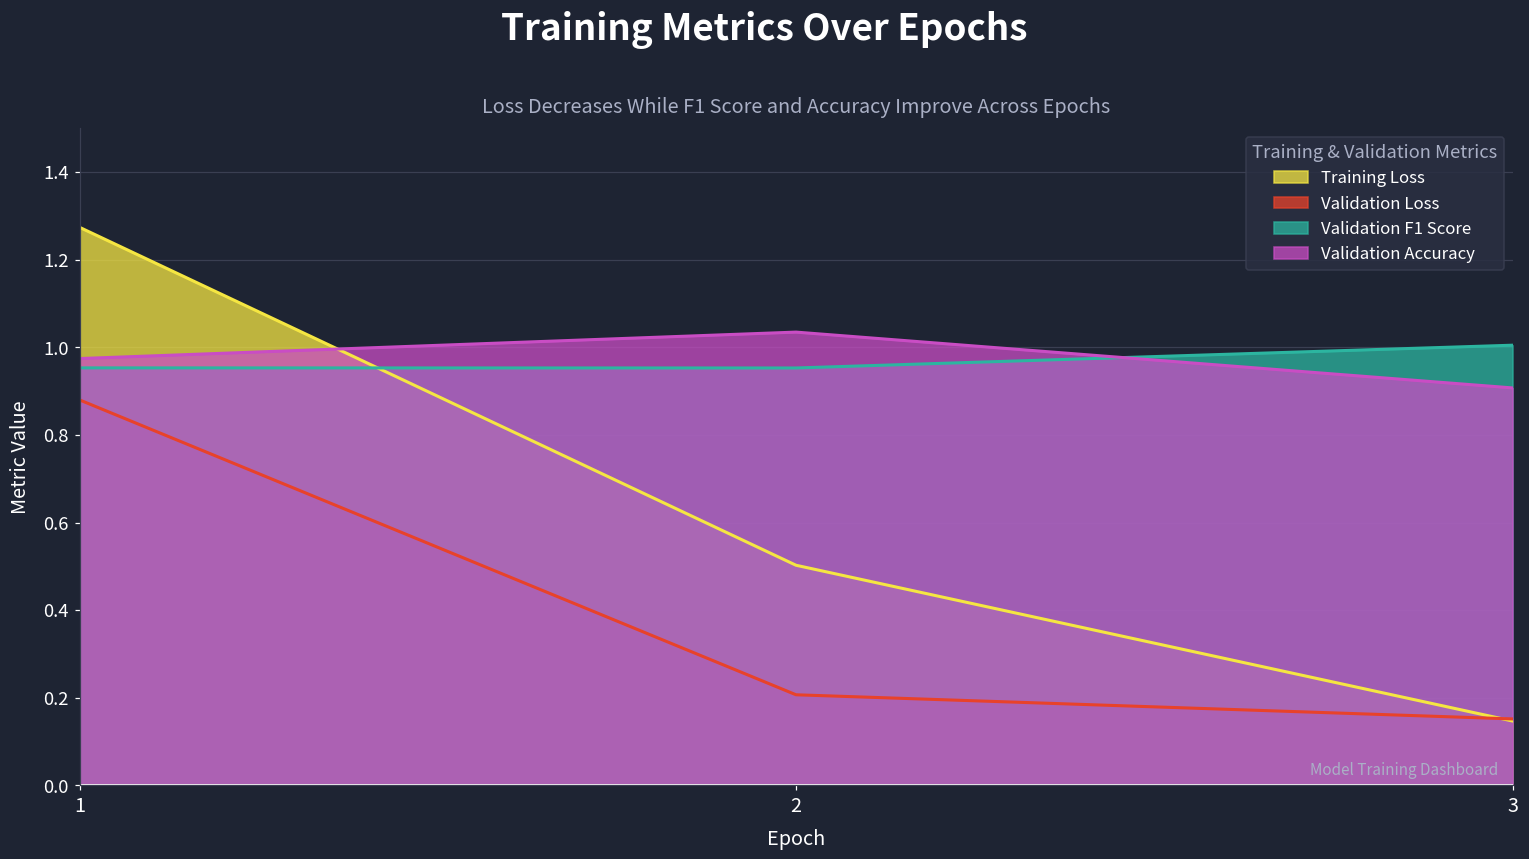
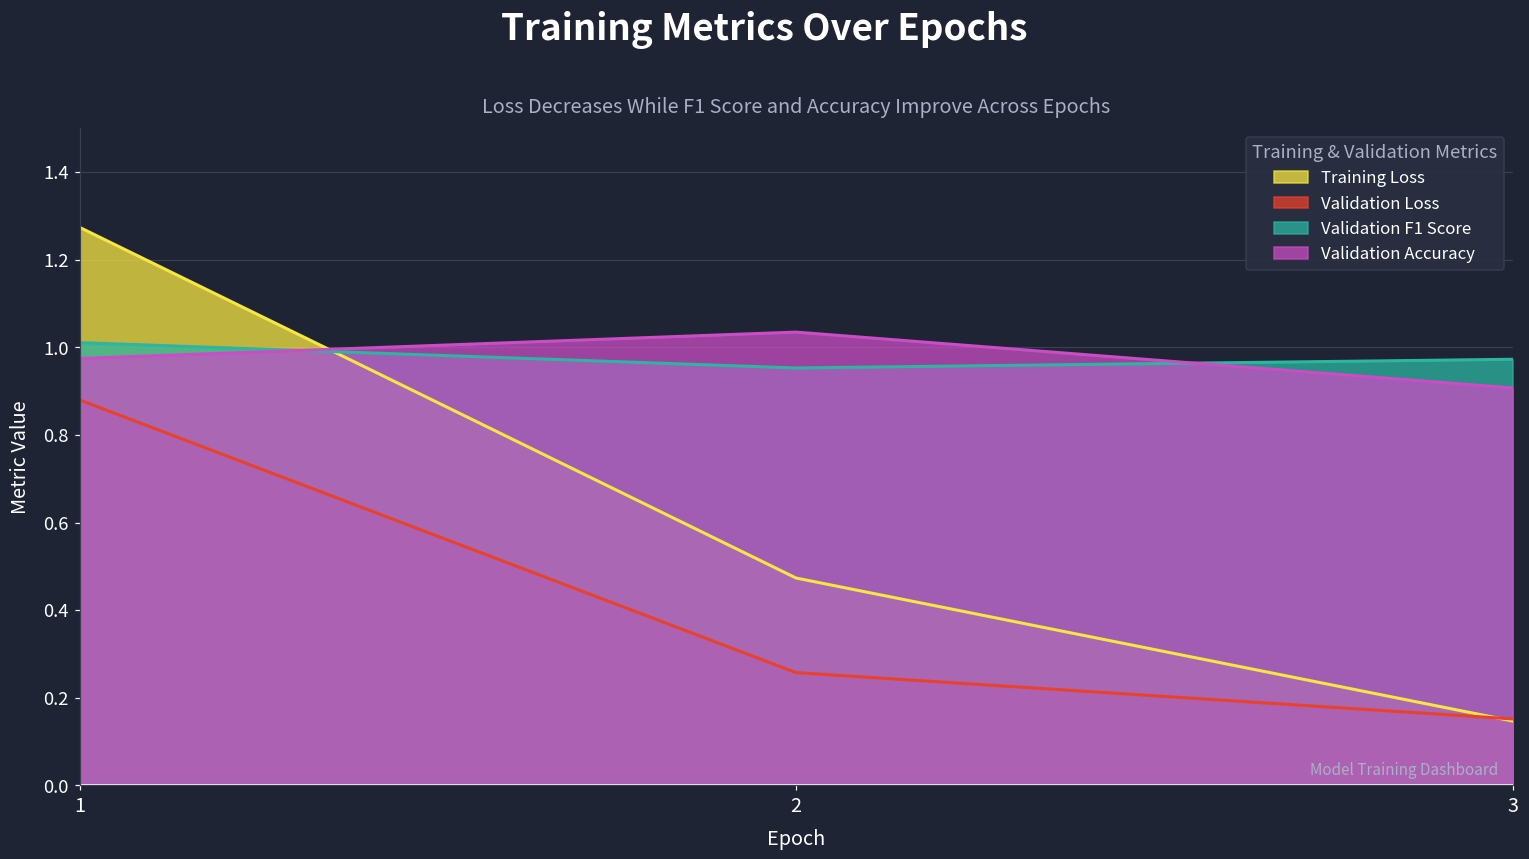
  {
    "Training Loss": {
      "1": 1.27,
-     "2": 0.50
+     "2": 0.47
    },
    "Validation Loss": {
      "1": 0.88,
-     "2": 0.21
+     "2": 0.26
    },
    "Validation F1 Score": {
-     "1": 0.95,
+     "1": 1.01,
      "2": 0.95,
-     "3": 1.01
+     "3": 0.97
    },
    "Validation Accuracy": {
      "1": 0.97,
      "2": 1.04,
      "3": 0.91
    }
  }
